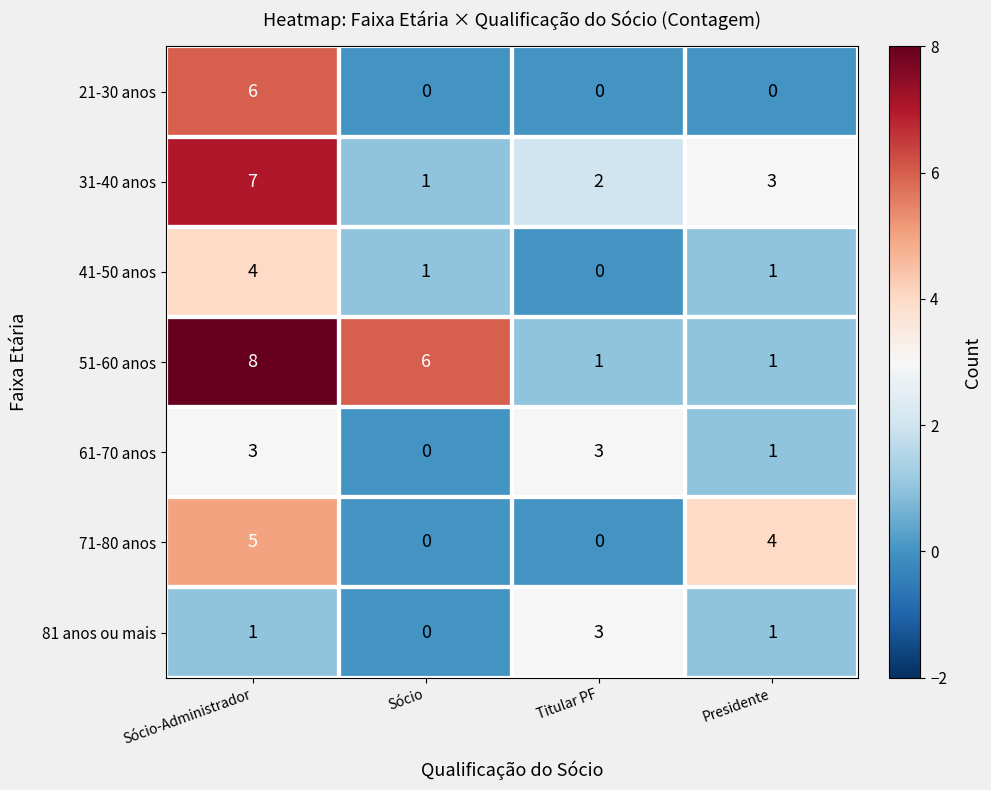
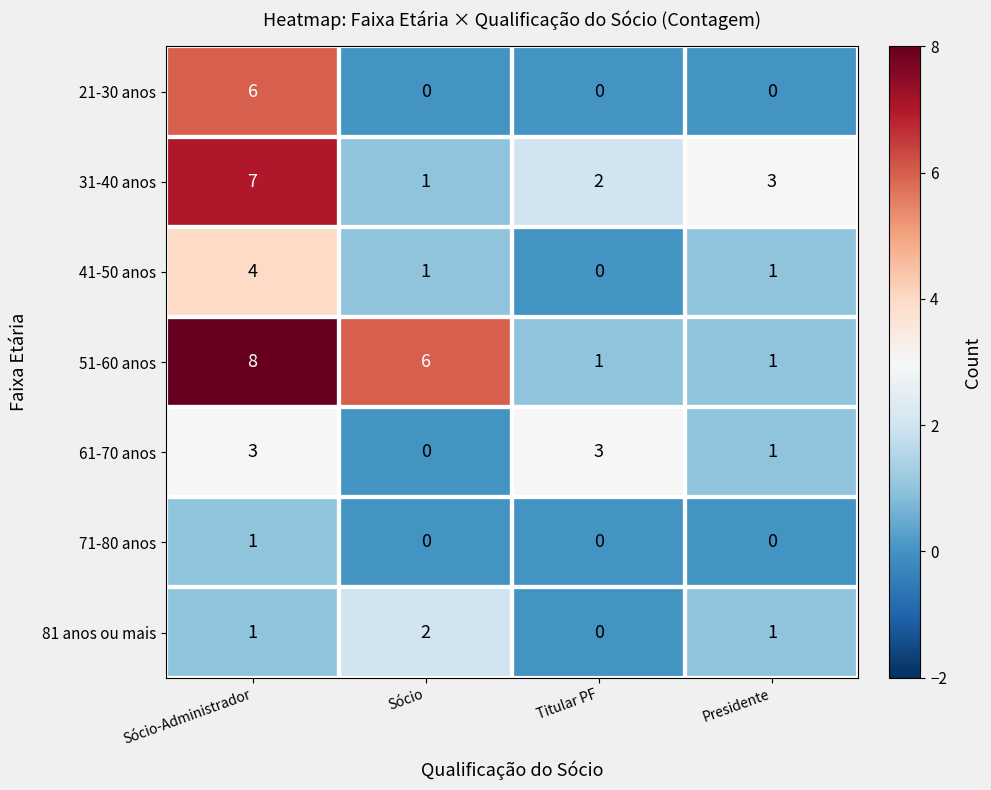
  {
    "21-30 anos": {
      "Sócio-Administrador": 6,
      "Sócio": 0,
      "Titular PF": 0,
      "Presidente": 0
    },
    "31-40 anos": {
      "Sócio-Administrador": 7,
      "Sócio": 1,
      "Titular PF": 2,
      "Presidente": 3
    },
    "41-50 anos": {
      "Sócio-Administrador": 4,
      "Sócio": 1,
      "Titular PF": 0,
      "Presidente": 1
    },
    "51-60 anos": {
      "Sócio-Administrador": 8,
      "Sócio": 6,
      "Titular PF": 1,
      "Presidente": 1
    },
    "61-70 anos": {
      "Sócio-Administrador": 3,
      "Sócio": 0,
      "Titular PF": 3,
      "Presidente": 1
    },
    "71-80 anos": {
-     "Sócio-Administrador": 5,
+     "Sócio-Administrador": 1,
      "Sócio": 0,
      "Titular PF": 0,
-     "Presidente": 4
+     "Presidente": 0
    },
    "81 anos ou mais": {
      "Sócio-Administrador": 1,
-     "Sócio": 0,
-     "Titular PF": 3,
+     "Sócio": 2,
+     "Titular PF": 0,
      "Presidente": 1
    }
  }
